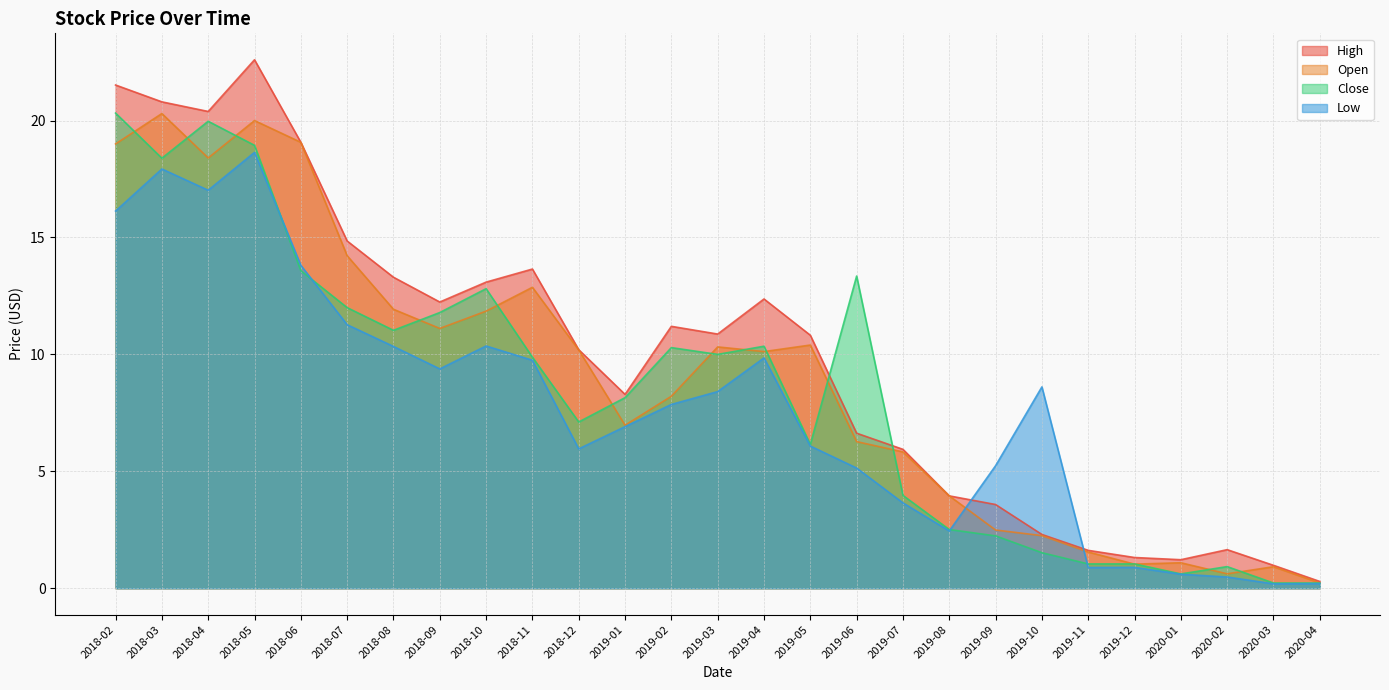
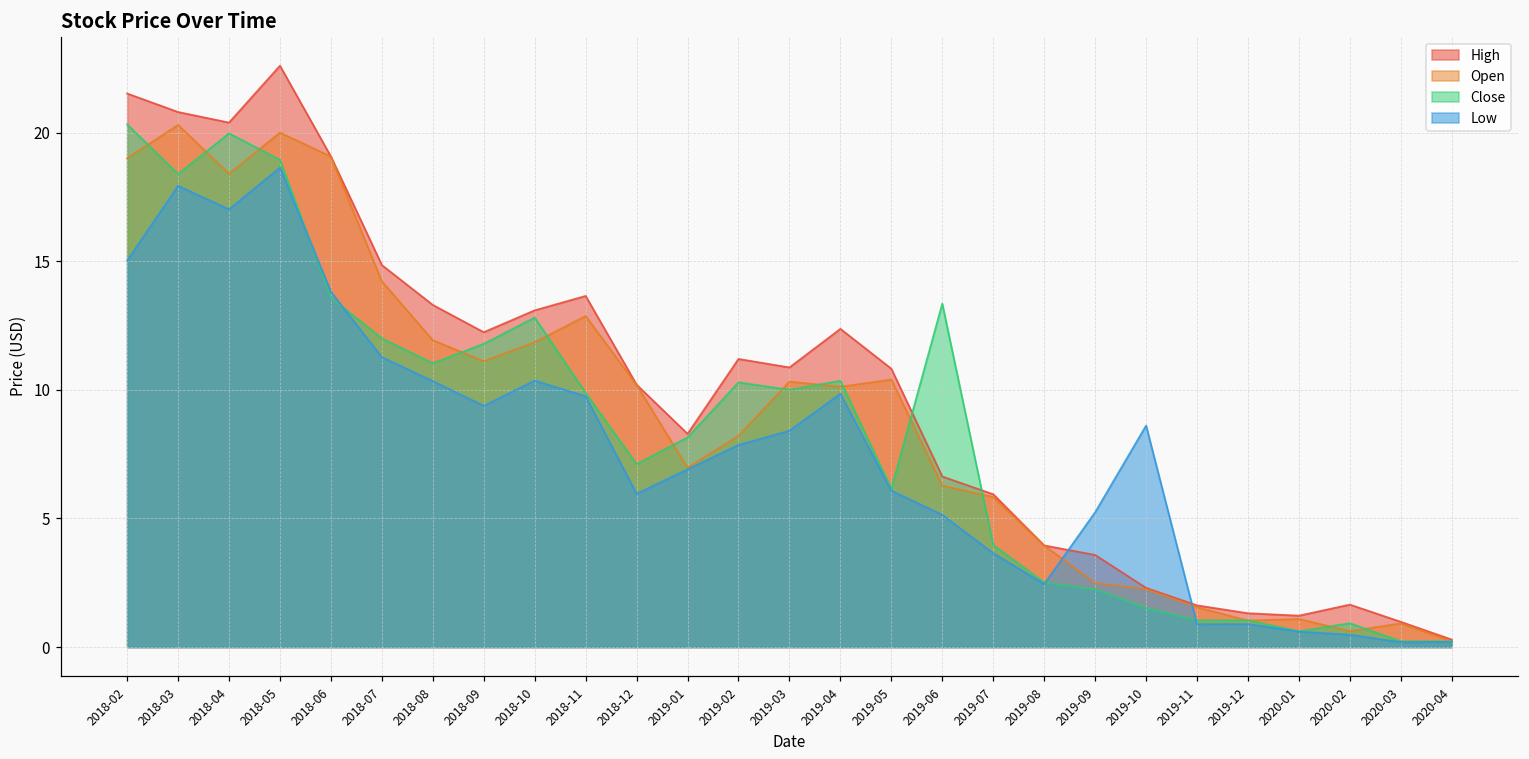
  {
    "Close": {
      "2018-02": 20.3,
      "2018-03": 18.4,
      "2018-04": 20.0,
      "2018-05": 18.9,
      "2018-06": 13.6,
      "2018-07": 12.0,
      "2018-08": 11.0,
      "2018-09": 11.8,
      "2018-10": 12.8,
      "2018-11": 9.9,
      "2018-12": 7.1,
      "2019-01": 8.2,
      "2019-02": 10.3,
      "2019-03": 10.0,
      "2019-04": 10.4,
      "2019-06": 13.4,
      "2019-07": 4.0,
      "2019-09": 2.2,
      "2019-10": 1.5,
      "2019-11": 1.0,
      "2020-02": 0.9
    },
    "Low": {
-     "2018-02": 16.1,
+     "2018-02": 15.0,
      "2018-03": 17.9,
      "2018-04": 17.0,
      "2018-05": 18.6,
      "2018-06": 13.8,
      "2018-07": 11.3,
      "2018-08": 10.3,
      "2018-09": 9.4,
      "2018-10": 10.4,
      "2018-11": 9.8,
      "2018-12": 6.0,
      "2019-02": 7.9,
      "2019-03": 8.4,
      "2019-04": 9.9,
      "2019-06": 5.1,
      "2019-07": 3.7,
      "2019-09": 5.2,
      "2019-10": 8.6,
      "2019-11": 0.9,
      "2019-12": 0.9,
      "2020-02": 0.5
    }
  }
